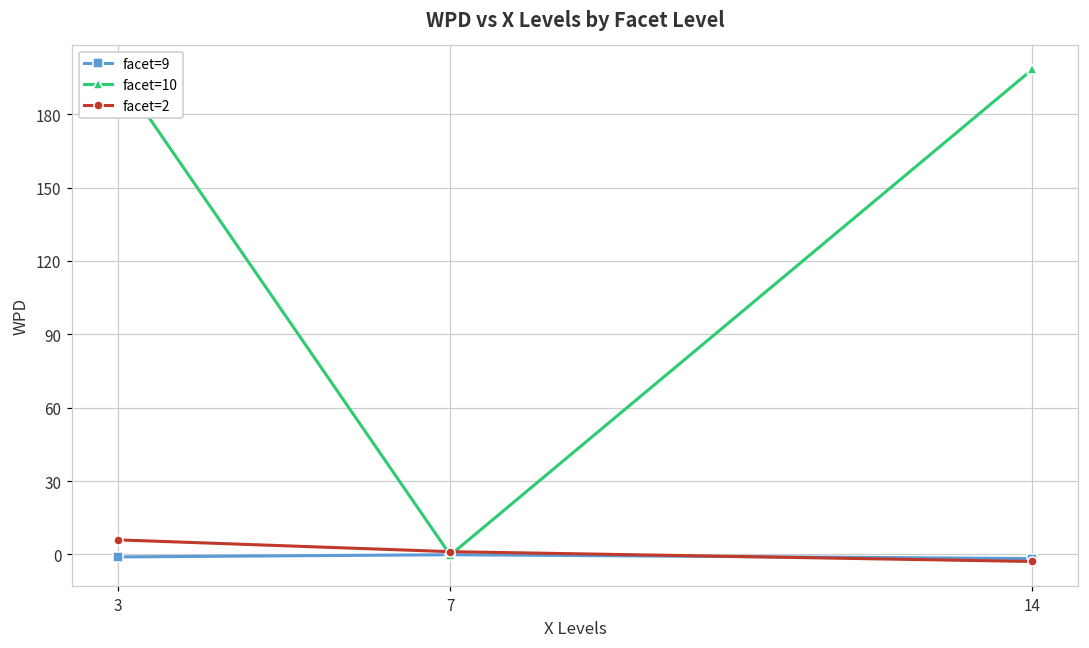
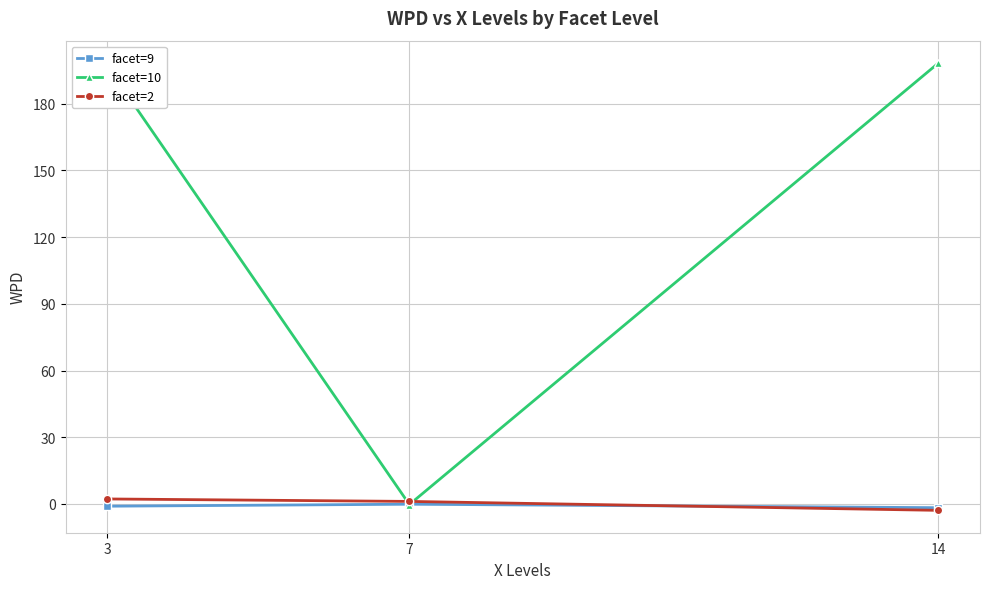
  {
    "facet=9": {
      "3": -1,
      "14": -2
    },
    "facet=10": {
      "14": 198
    },
    "facet=2": {
-     "3": 6,
+     "3": 2,
      "7": 1,
      "14": -3
    }
  }
